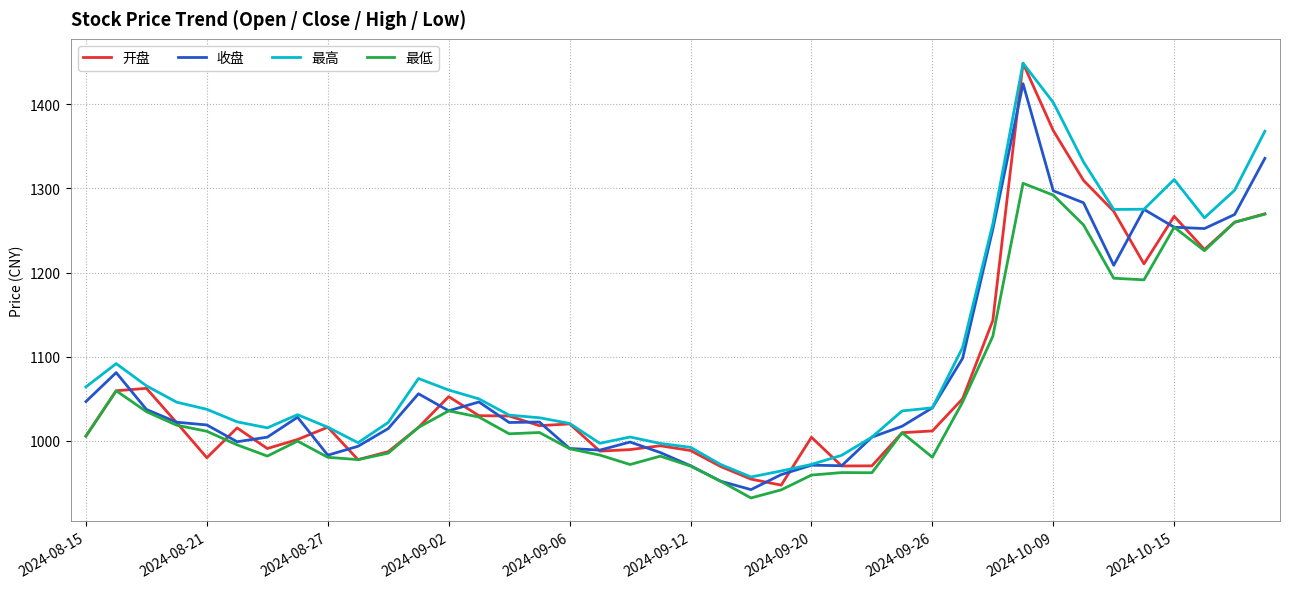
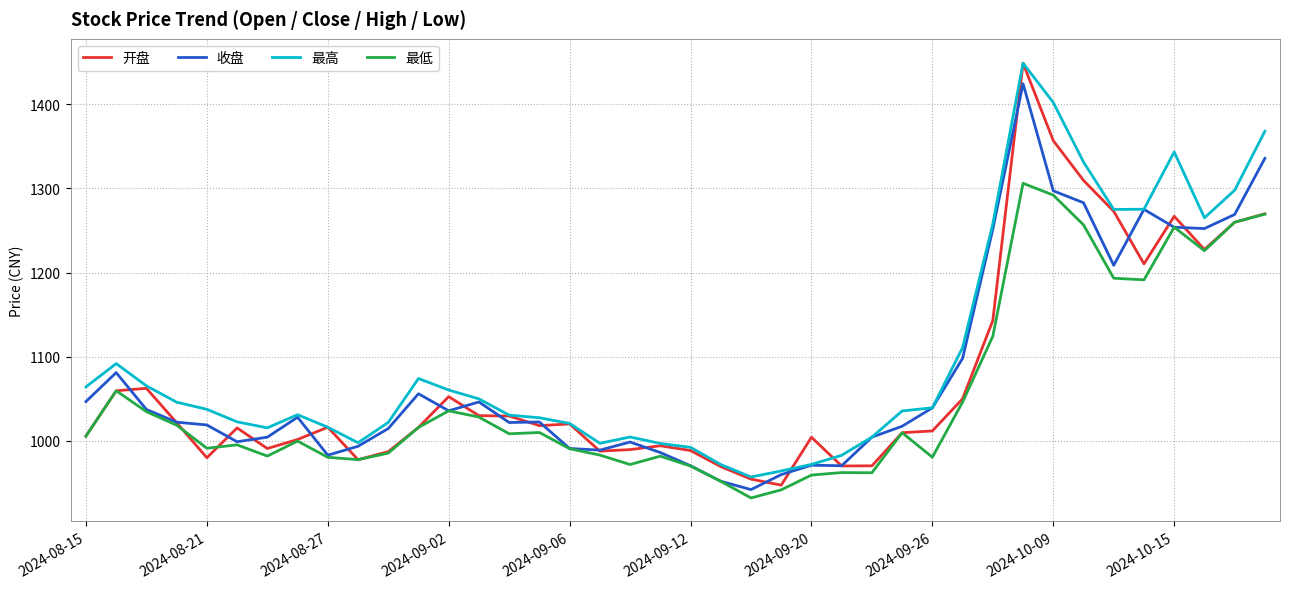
  {
    "开盘": {
      "2024-08-21": 980,
      "2024-09-02": 1050,
      "2024-09-12": 990,
      "2024-09-20": 1000,
      "2024-09-26": 1010,
-     "2024-10-09": 1370,
+     "2024-10-09": 1360,
      "2024-10-15": 1270
    },
    "收盘": {
      "2024-08-15": 1050,
      "2024-08-21": 1020,
      "2024-10-09": 1300
    },
    "最高": {
      "2024-08-15": 1060,
      "2024-08-21": 1040,
      "2024-09-02": 1060,
      "2024-09-12": 990,
      "2024-10-09": 1400,
-     "2024-10-15": 1310
+     "2024-10-15": 1340
    },
    "最低": {
-     "2024-08-21": 1010,
+     "2024-08-21": 990,
      "2024-09-20": 960,
      "2024-09-26": 980,
      "2024-10-09": 1290
    }
  }
